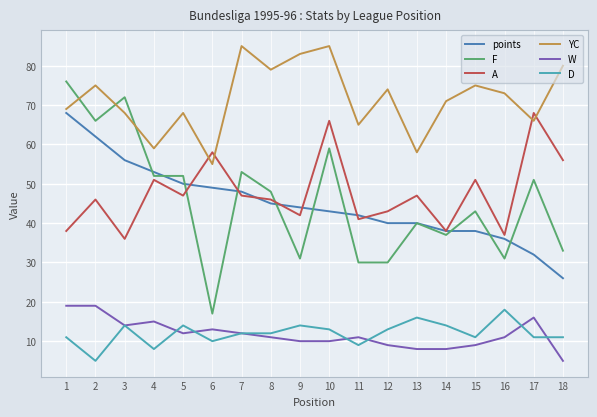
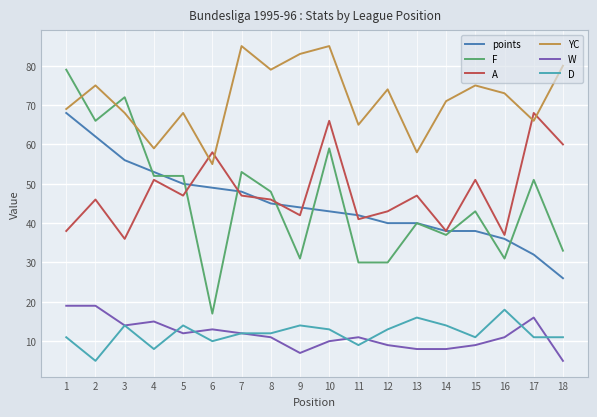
  {
    "F": {
-     "1": 76,
+     "1": 79,
      "2": 66,
      "3": 72,
      "4": 52,
      "5": 52,
      "6": 17,
      "7": 53,
      "8": 48,
      "9": 31,
      "10": 59,
      "11": 30,
      "12": 30,
      "14": 37,
      "15": 43,
      "16": 31,
      "17": 51,
      "18": 33
    },
    "A": {
      "1": 38,
      "2": 46,
      "3": 36,
      "4": 51,
      "5": 47,
      "6": 58,
      "7": 47,
      "8": 46,
      "9": 42,
      "10": 66,
      "11": 41,
      "12": 43,
      "13": 47,
      "15": 51,
      "16": 37,
      "17": 68,
-     "18": 56
+     "18": 60
    },
    "YC": {
      "1": 69,
      "2": 75,
      "3": 68,
      "4": 59,
      "5": 68,
      "6": 55,
      "7": 85,
      "8": 79,
      "9": 83,
      "10": 85,
      "11": 65,
      "12": 74,
      "13": 58,
      "14": 71,
      "15": 75,
      "16": 73,
      "17": 66
    },
    "W": {
      "1": 19,
      "2": 19,
      "4": 15,
      "5": 12,
      "6": 13,
      "8": 11,
-     "9": 10,
+     "9": 7,
      "10": 10,
      "11": 11,
      "12": 9,
      "13": 8,
      "14": 8,
      "15": 9,
      "16": 11,
      "17": 16,
      "18": 5
    }
  }
